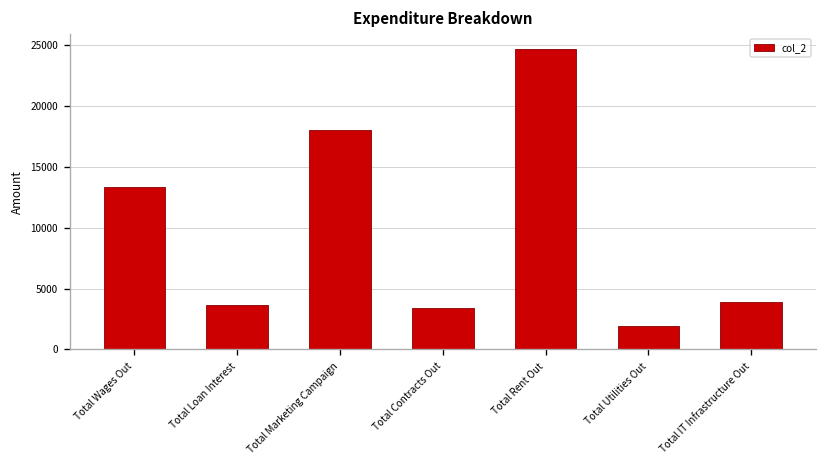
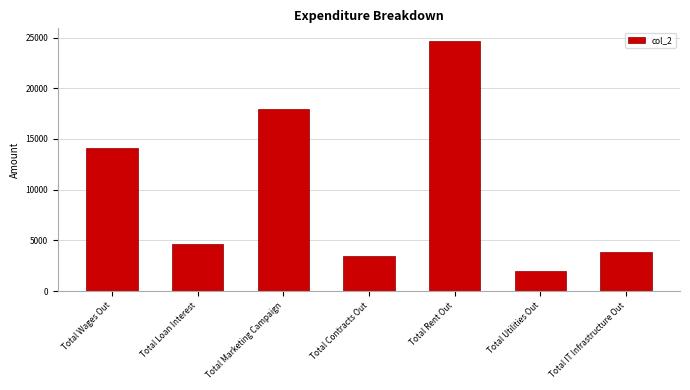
  {
-   "Total Wages Out": 13300,
-   "Total Loan Interest": 3700,
+   "Total Wages Out": 14200,
+   "Total Loan Interest": 4600,
    "Total Marketing Campaign": 18000,
    "Total Contracts Out": 3400,
    "Total Rent Out": 24700,
    "Total Utilities Out": 2000,
    "Total IT Infrastructure Out": 3900
  }
